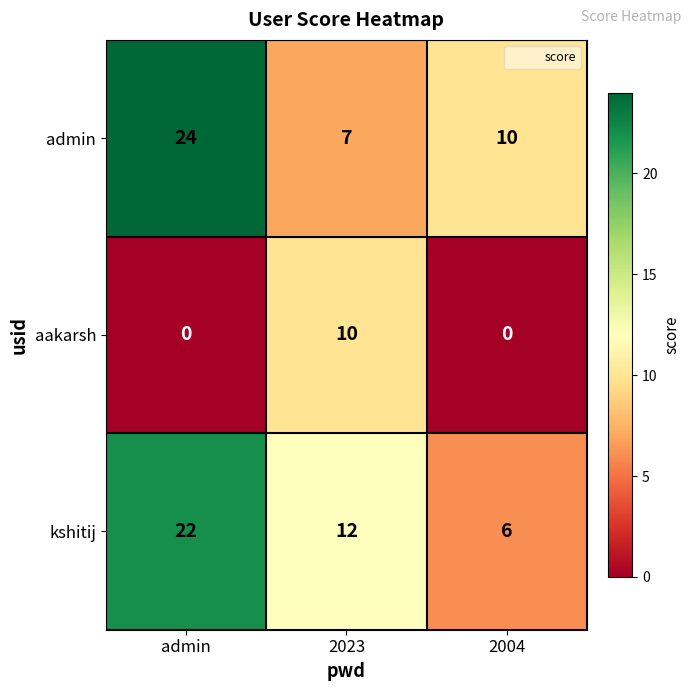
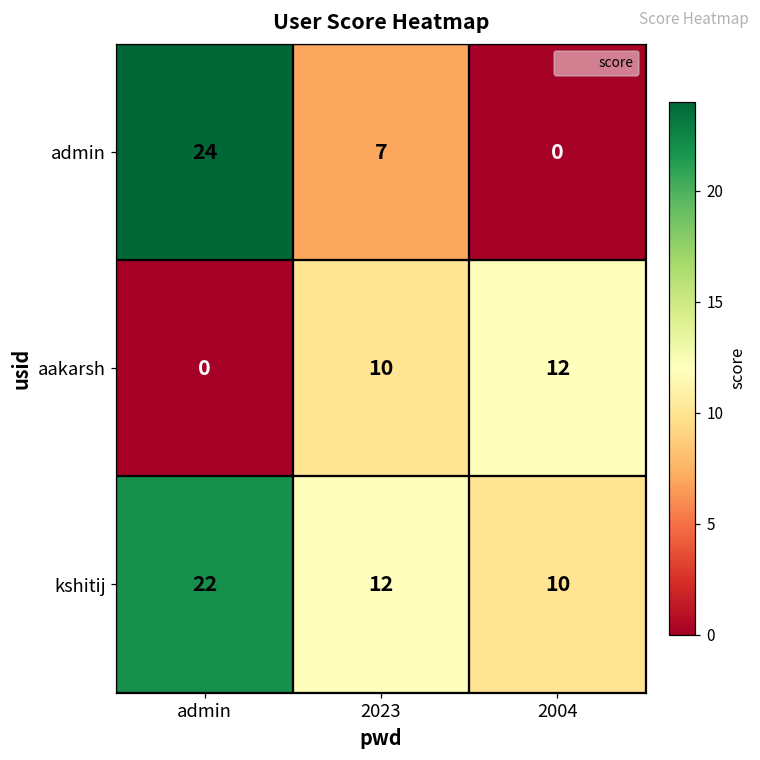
  {
    "admin": {
      "admin": 24,
      "2023": 7,
-     "2004": 10
+     "2004": 0
    },
    "aakarsh": {
      "admin": 0,
      "2023": 10,
-     "2004": 0
+     "2004": 12
    },
    "kshitij": {
      "admin": 22,
      "2023": 12,
-     "2004": 6
+     "2004": 10
    }
  }
